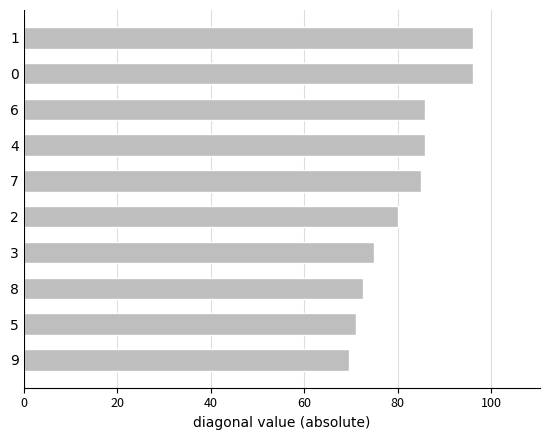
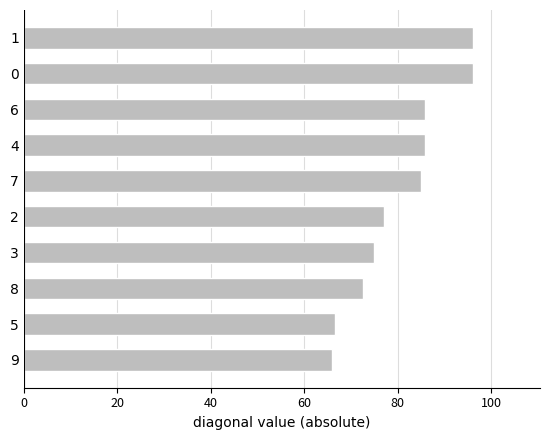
  {
    "1": 96,
    "0": 96,
    "6": 86,
    "4": 86,
    "7": 85,
-   "2": 80,
+   "2": 77,
    "3": 75,
    "8": 73,
-   "5": 71,
-   "9": 70
+   "5": 67,
+   "9": 66
  }
